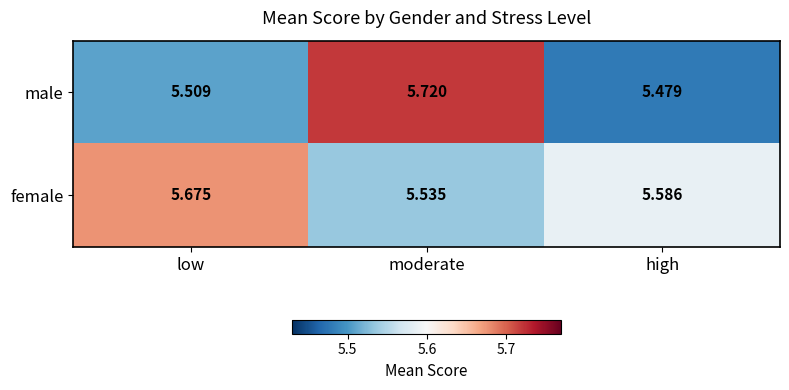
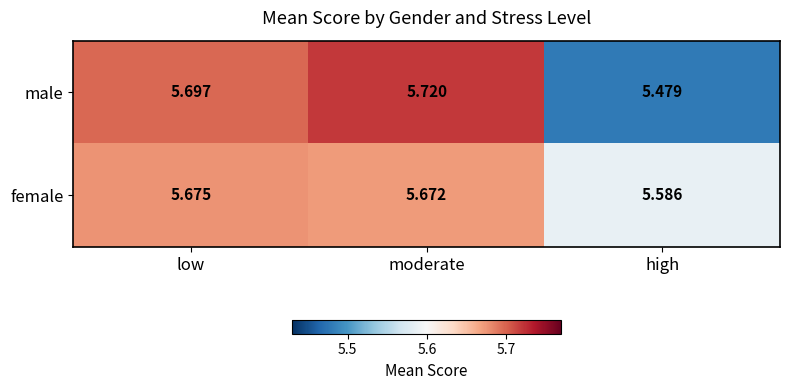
  {
    "male": {
-     "low": 5.509,
+     "low": 5.697,
      "moderate": 5.720,
      "high": 5.479
    },
    "female": {
      "low": 5.675,
-     "moderate": 5.535,
+     "moderate": 5.672,
      "high": 5.586
    }
  }
